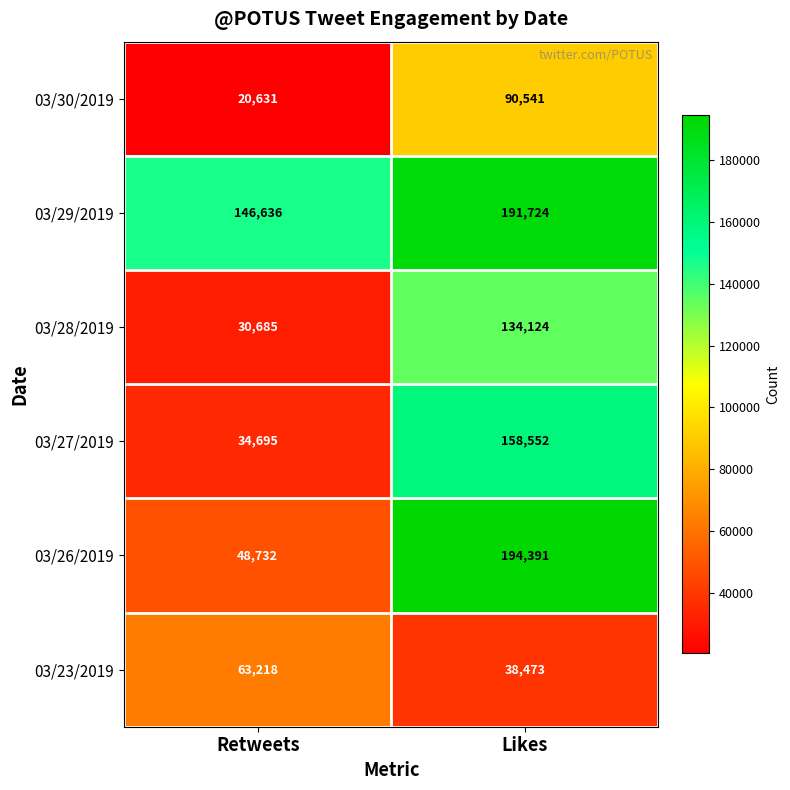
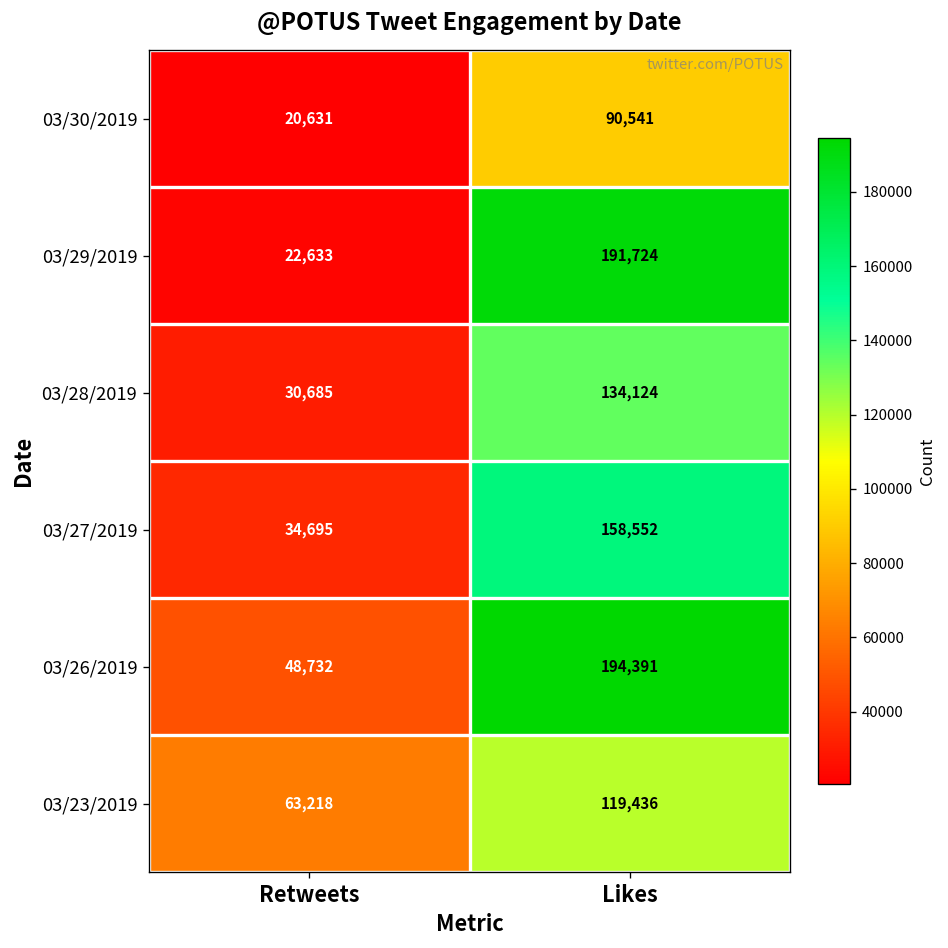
  {
    "03/30/2019": {
      "Retweets": "20,631"
    },
    "03/29/2019": {
-     "Retweets": "146,636",
+     "Retweets": "22,633",
      "Likes": "191,724"
    },
    "03/28/2019": {
      "Retweets": "30,685",
      "Likes": "134,124"
    },
    "03/27/2019": {
      "Retweets": "34,695",
      "Likes": "158,552"
    },
    "03/26/2019": {
      "Retweets": "48,732",
      "Likes": "194,391"
    },
    "03/23/2019": {
      "Retweets": "63,218",
-     "Likes": "38,473"
+     "Likes": "119,436"
    }
  }
